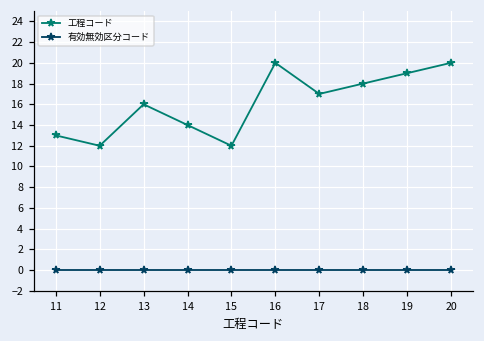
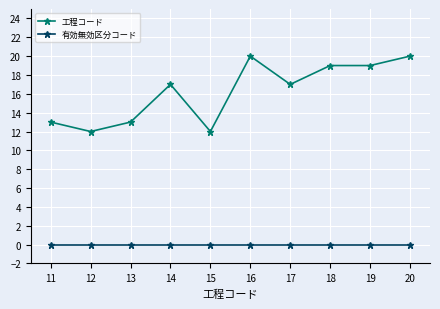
  {
    "工程コード": {
      "11": 13,
      "12": 12,
-     "13": 16,
-     "14": 14,
+     "13": 13,
+     "14": 17,
      "15": 12,
      "16": 20,
      "17": 17,
-     "18": 18,
+     "18": 19,
      "19": 19,
      "20": 20
    },
    "有効無効区分コード": {
      "11": 0,
      "12": 0,
      "13": 0,
      "14": 0,
      "15": 0,
      "16": 0,
      "17": 0,
      "18": 0,
      "19": 0,
      "20": 0
    }
  }
